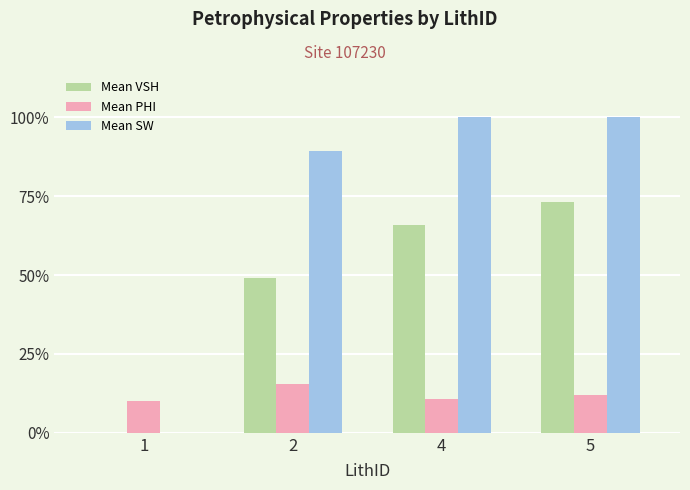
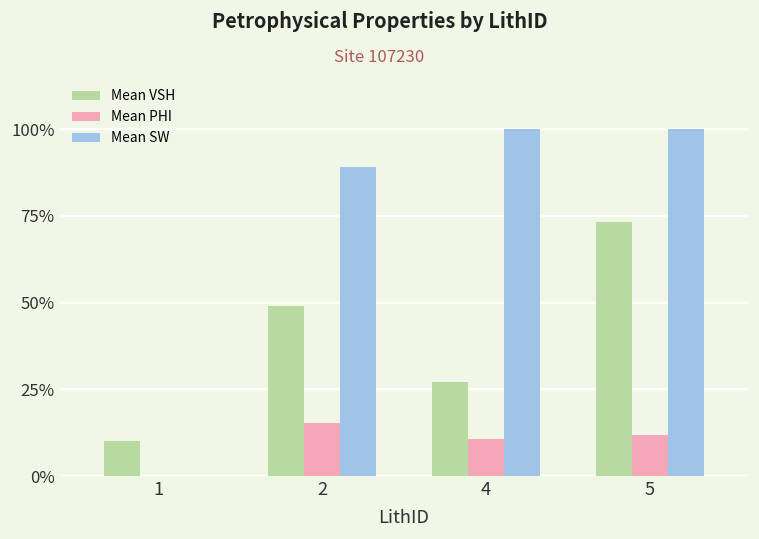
  {
    "Mean VSH": {
-     "1": "0%",
+     "1": "10%",
      "2": "49%",
-     "4": "66%",
+     "4": "27%",
      "5": "73%"
    },
    "Mean PHI": {
-     "1": "10%",
+     "1": "0%",
      "2": "15%",
      "4": "11%",
      "5": "12%"
    },
    "Mean SW": {
      "1": "0%",
      "2": "89%",
      "4": "100%",
      "5": "100%"
    }
  }
